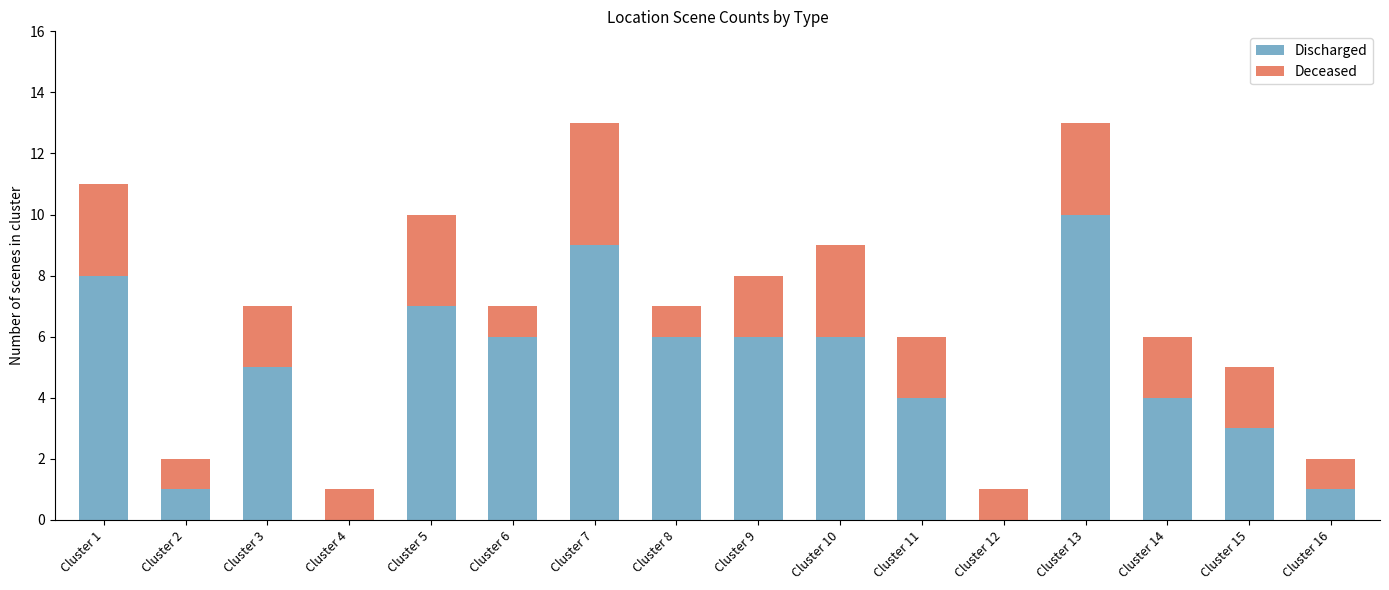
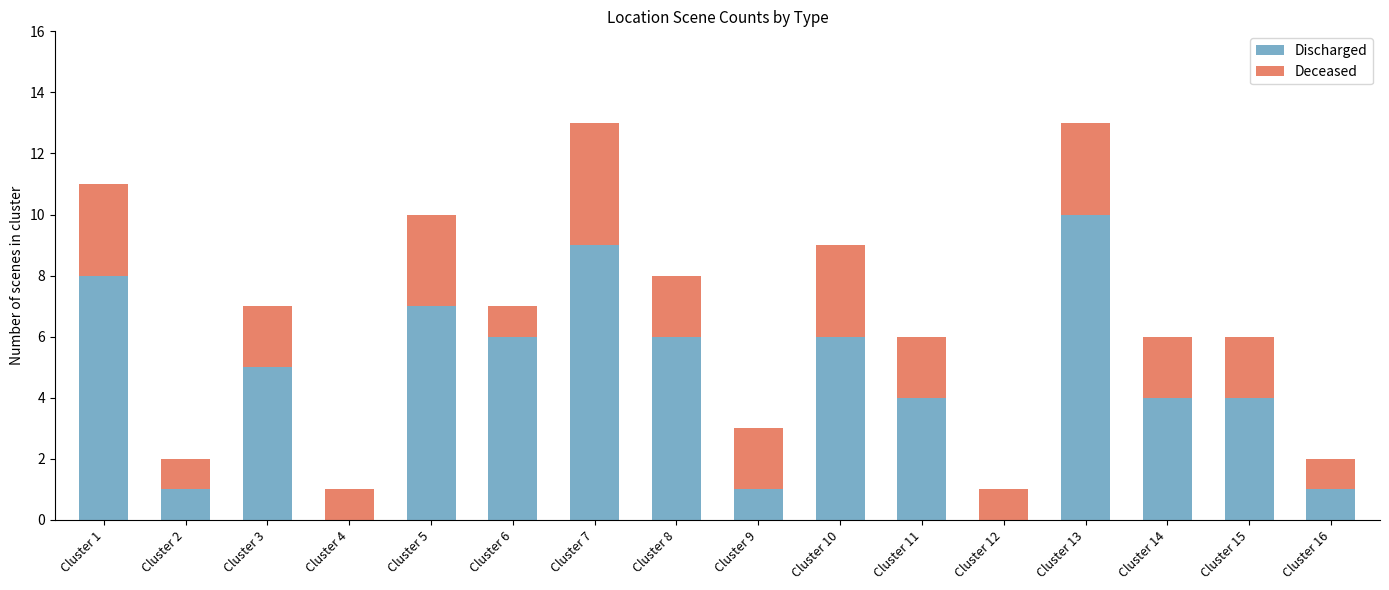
  {
    "Discharged": {
      "Cluster 1": 8,
      "Cluster 2": 1,
      "Cluster 3": 5,
      "Cluster 4": 0,
      "Cluster 5": 7,
      "Cluster 6": 6,
      "Cluster 7": 9,
      "Cluster 8": 6,
-     "Cluster 9": 6,
+     "Cluster 9": 1,
      "Cluster 10": 6,
      "Cluster 11": 4,
      "Cluster 12": 0,
      "Cluster 13": 10,
      "Cluster 14": 4,
-     "Cluster 15": 3,
+     "Cluster 15": 4,
      "Cluster 16": 1
    },
    "Deceased": {
      "Cluster 1": 3,
      "Cluster 2": 1,
      "Cluster 3": 2,
      "Cluster 4": 1,
      "Cluster 5": 3,
      "Cluster 6": 1,
      "Cluster 7": 4,
-     "Cluster 8": 1,
+     "Cluster 8": 2,
      "Cluster 9": 2,
      "Cluster 10": 3,
      "Cluster 11": 2,
      "Cluster 12": 1,
      "Cluster 13": 3,
      "Cluster 14": 2,
      "Cluster 15": 2,
      "Cluster 16": 1
    }
  }
